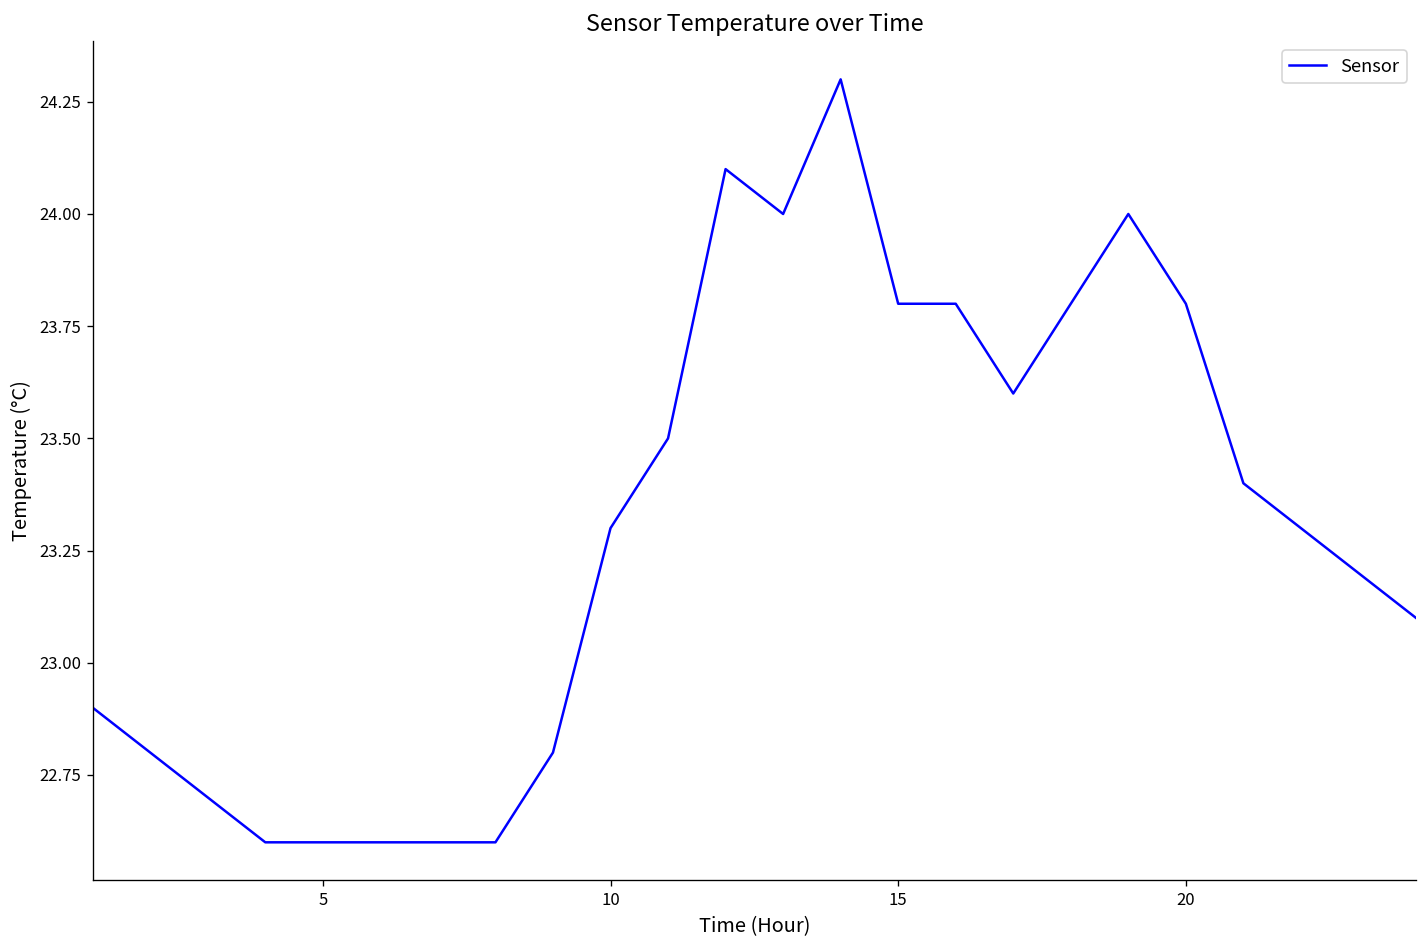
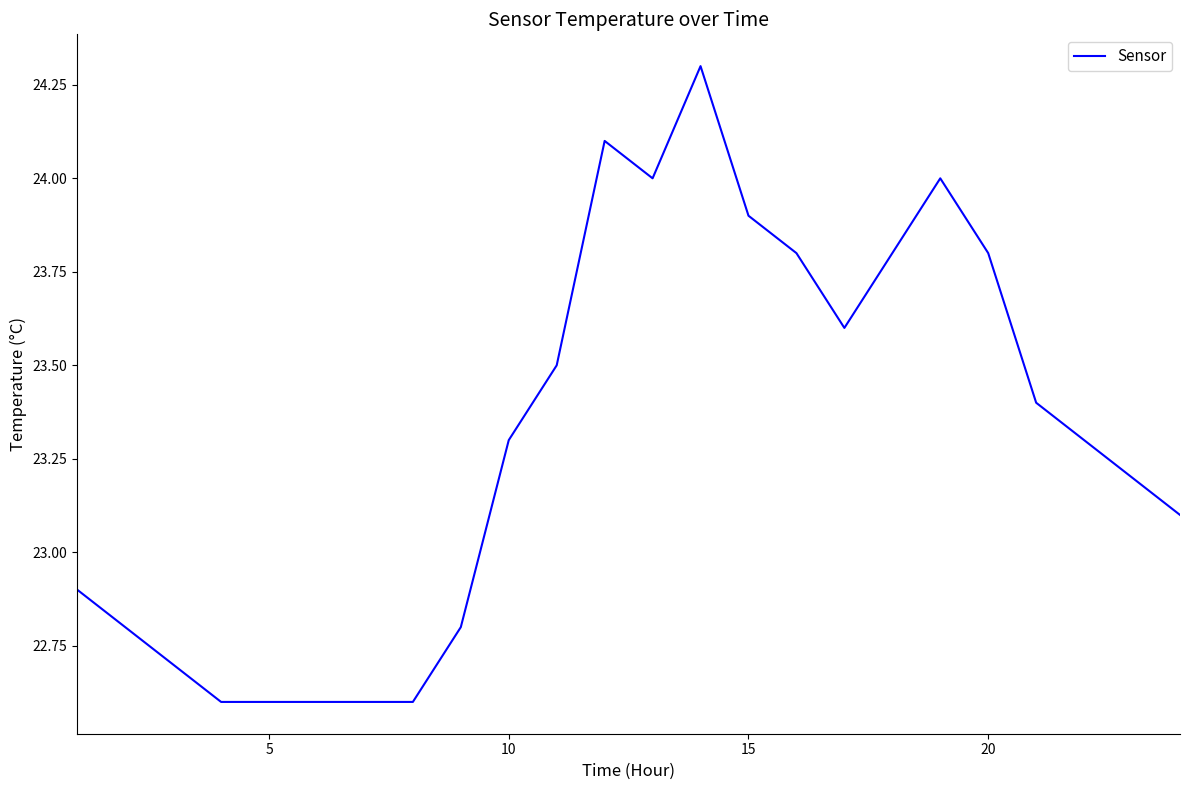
  {
    "5": 22.6,
    "10": 23.3,
-   "15": 23.8,
+   "15": 23.9,
    "20": 23.8
  }
